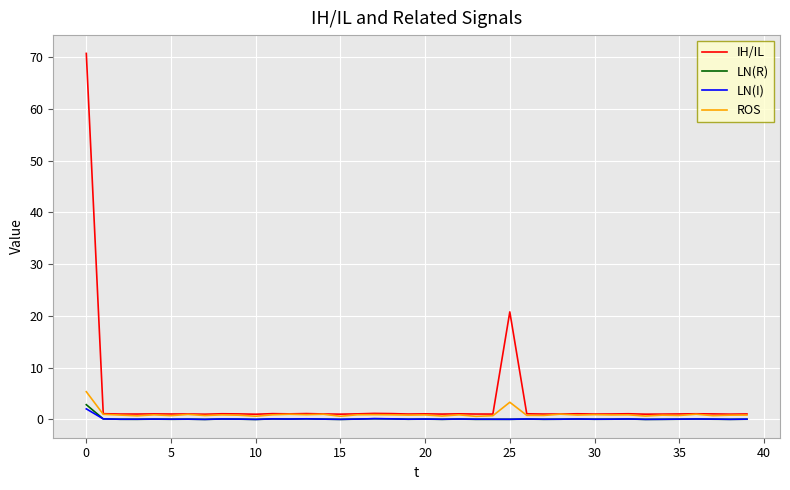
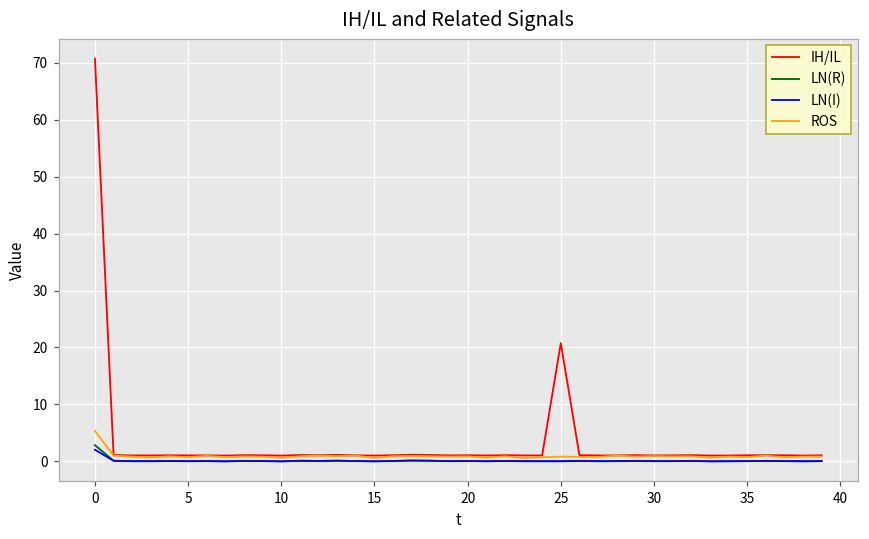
  {
    "IH/IL": {
      "0": 71,
      "25": 21
    },
    "LN(R)": {
      "0": 3
    },
    "LN(I)": {
      "0": 2
    },
    "ROS": {
      "0": 5,
-     "25": 3
+     "25": 1
    }
  }
